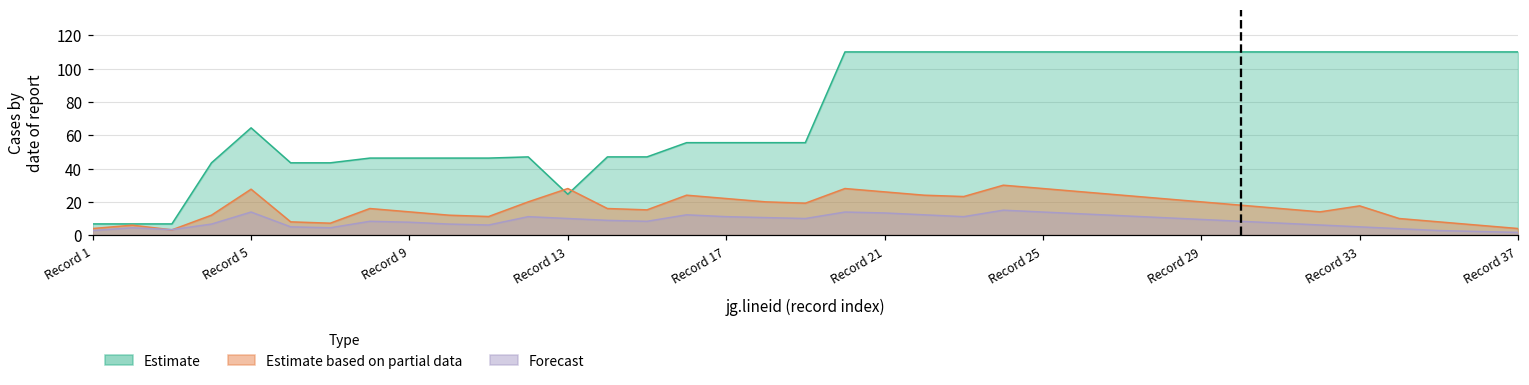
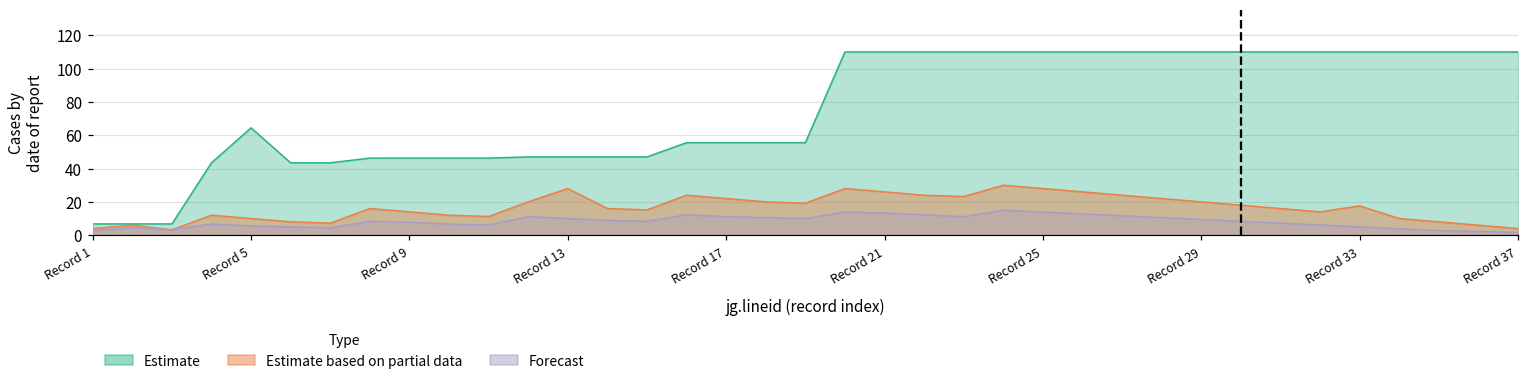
  {
    "Estimate": {
      "Record 1": 7,
      "Record 5": 64,
      "Record 9": 46,
-     "Record 13": 25,
+     "Record 13": 47,
      "Record 17": 56,
      "Record 21": 110,
      "Record 25": 110,
      "Record 29": 110,
      "Record 33": 110,
      "Record 37": 110
    },
    "Estimate based on partial data": {
-     "Record 5": 28,
+     "Record 5": 10,
      "Record 9": 14,
      "Record 13": 28,
      "Record 17": 22,
      "Record 21": 26,
      "Record 25": 28,
      "Record 29": 20,
      "Record 33": 18,
      "Record 37": 4
    },
    "Forecast": {
-     "Record 5": 14,
+     "Record 5": 6,
      "Record 9": 8,
      "Record 13": 10,
      "Record 17": 11,
      "Record 21": 13,
      "Record 25": 14,
      "Record 29": 9,
      "Record 33": 5,
      "Record 37": 2
    }
  }
